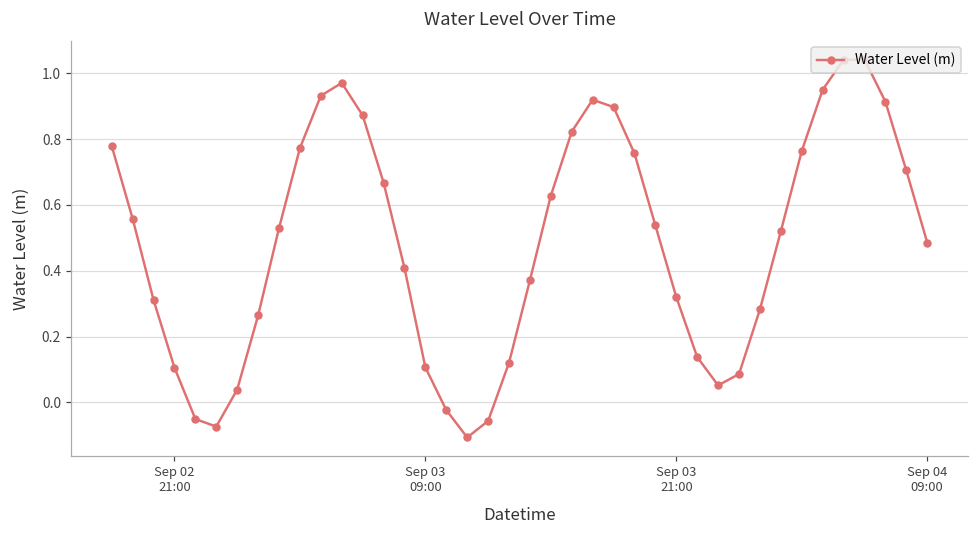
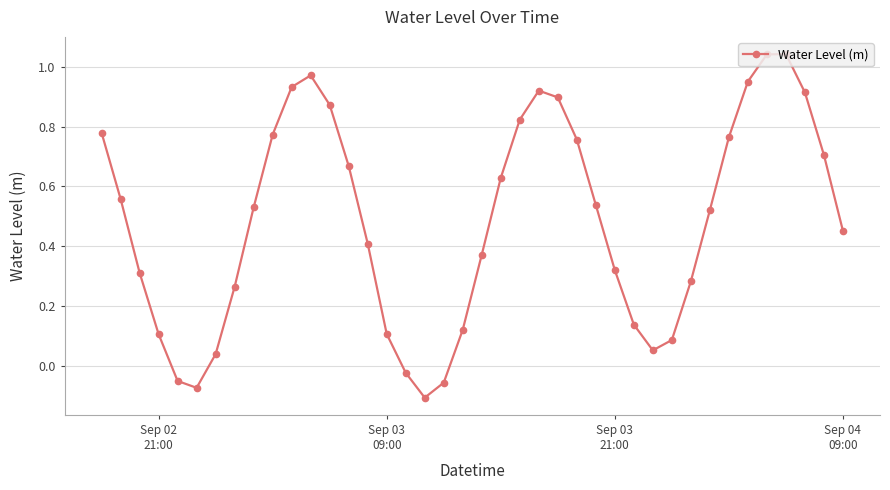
  {
    "Sep 02 21:00": 0.11,
    "Sep 03 09:00": 0.11,
    "Sep 03 21:00": 0.32,
-   "Sep 04 09:00": 0.49
+   "Sep 04 09:00": 0.45
  }
